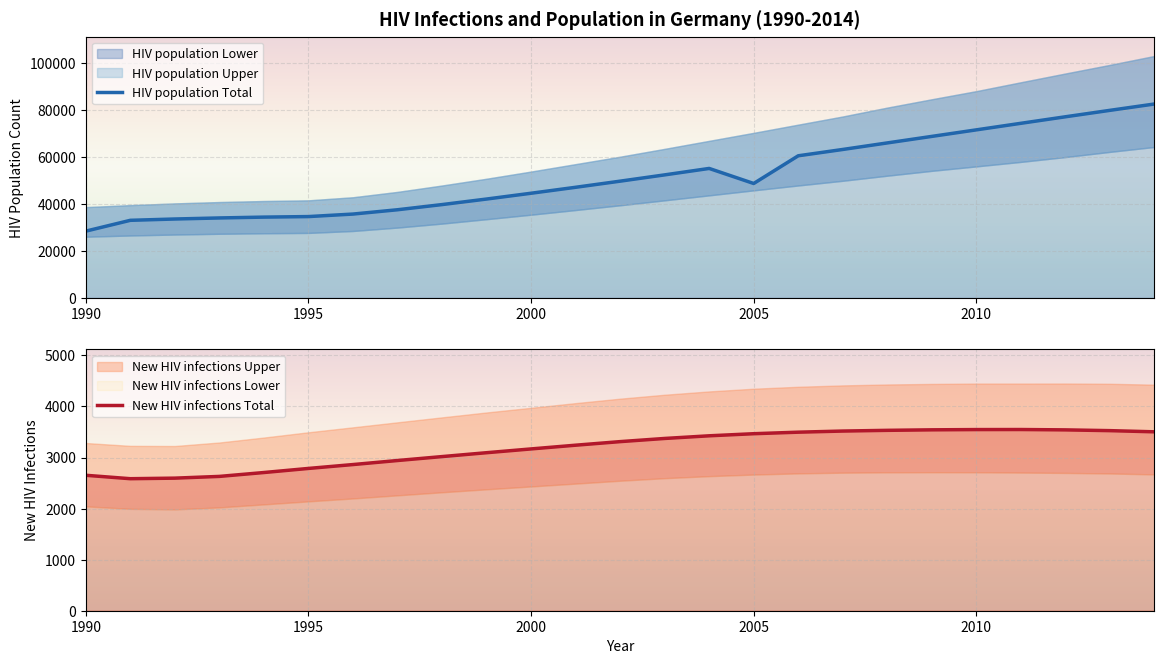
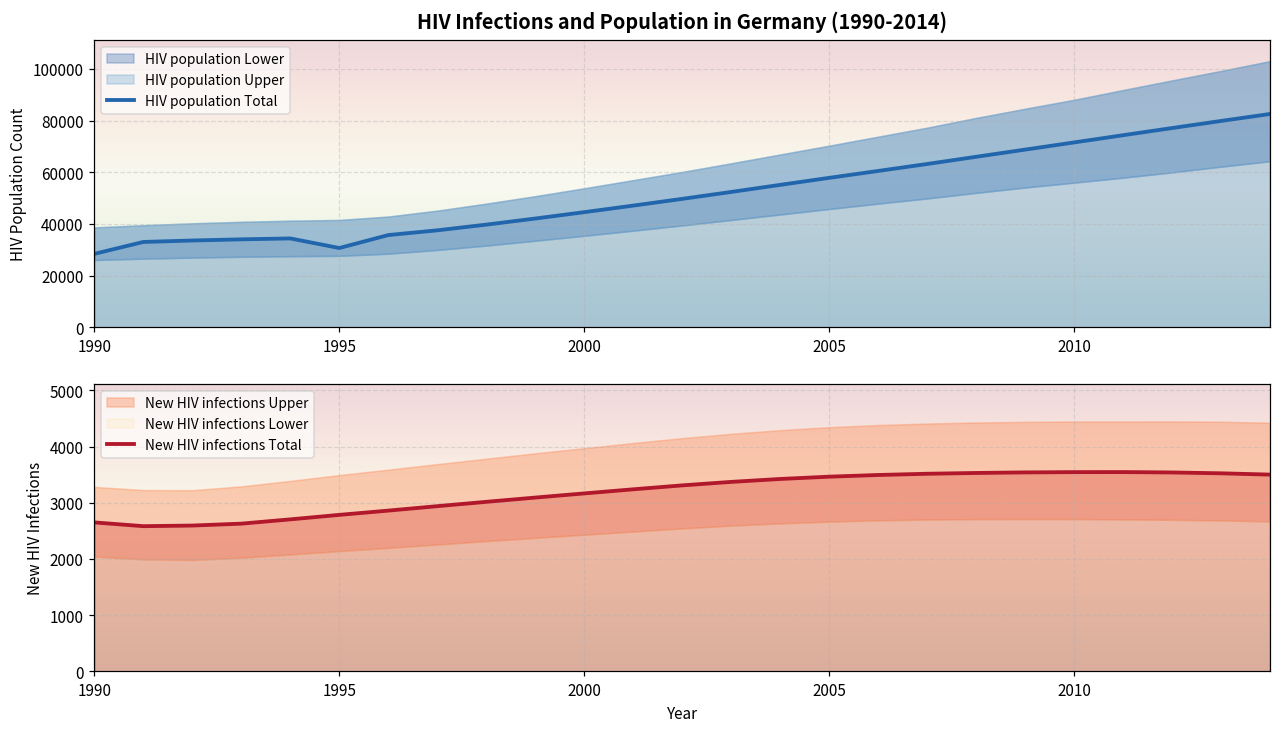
  {
    "HIV Infections and Population in Germany (1990-2014)": {
      "HIV population Total": {
        "1990": 28000,
-       "1995": 35000,
+       "1995": 31000,
        "2000": 45000,
-       "2005": 49000,
+       "2005": 58000,
        "2010": 72000
      }
    }
  }
